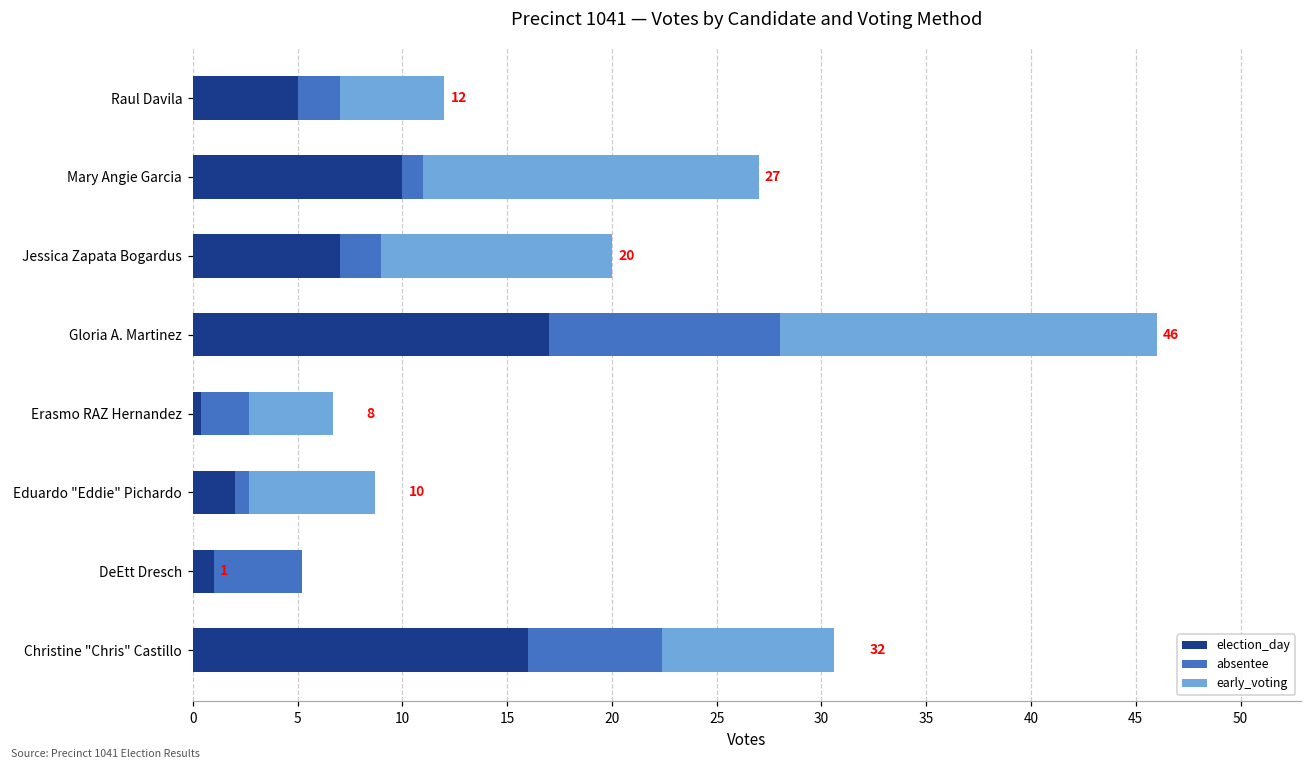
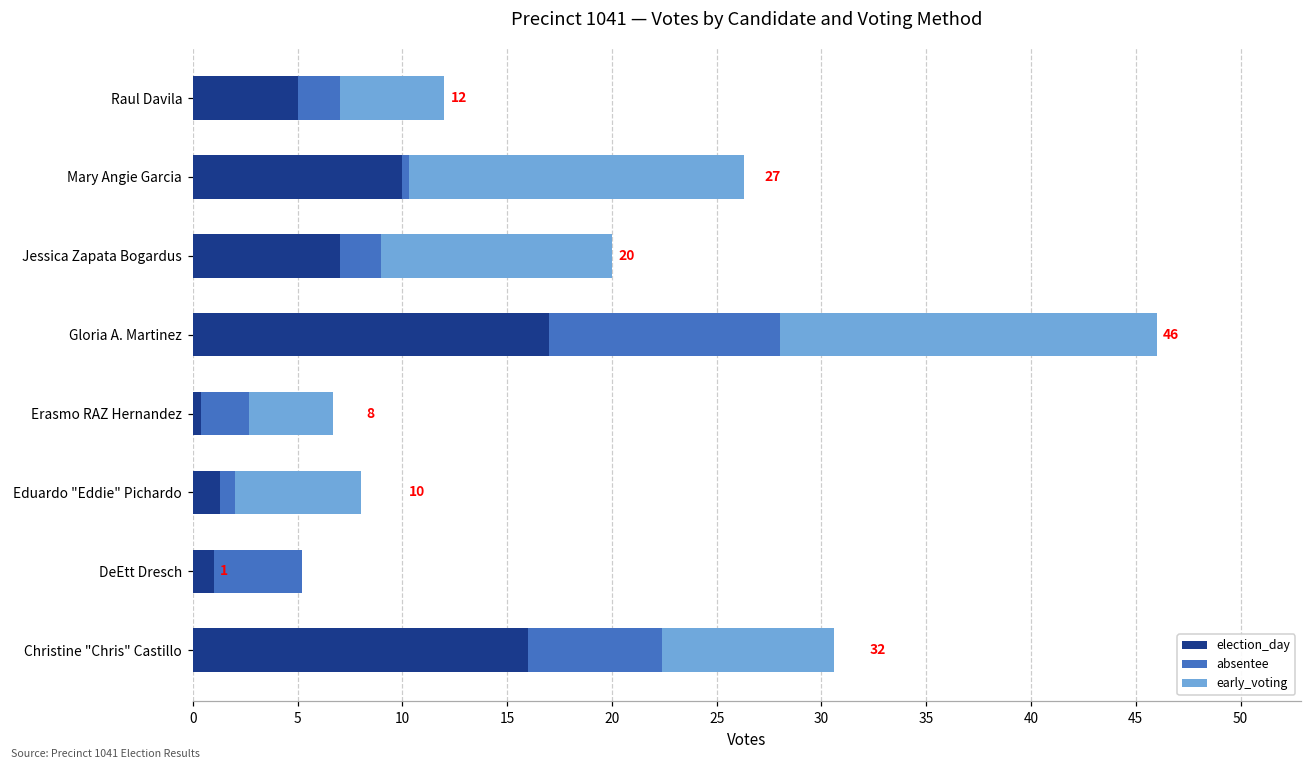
  {
    "election_day": {
      "Raul Davila": 5.0,
      "Mary Angie Garcia": 10.0,
      "Jessica Zapata Bogardus": 7.0,
      "Gloria A. Martinez": 17.0,
      "Erasmo RAZ Hernandez": 0.4,
-     "Eduardo \"Eddie\" Pichardo": 2.0,
+     "Eduardo \"Eddie\" Pichardo": 1.3,
      "Christine \"Chris\" Castillo": 16.0
    },
    "absentee": {
      "Raul Davila": 2.0,
-     "Mary Angie Garcia": 1.0,
+     "Mary Angie Garcia": 0.3,
      "Jessica Zapata Bogardus": 2.0,
      "Gloria A. Martinez": 11.0,
      "Erasmo RAZ Hernandez": 2.3,
      "Eduardo \"Eddie\" Pichardo": 0.7,
      "Christine \"Chris\" Castillo": 6.4
    },
    "early_voting": {
      "Erasmo RAZ Hernandez": 4.0,
      "Eduardo \"Eddie\" Pichardo": 6.0,
      "DeEtt Dresch": 0.0,
      "Christine \"Chris\" Castillo": 8.2
    }
  }
